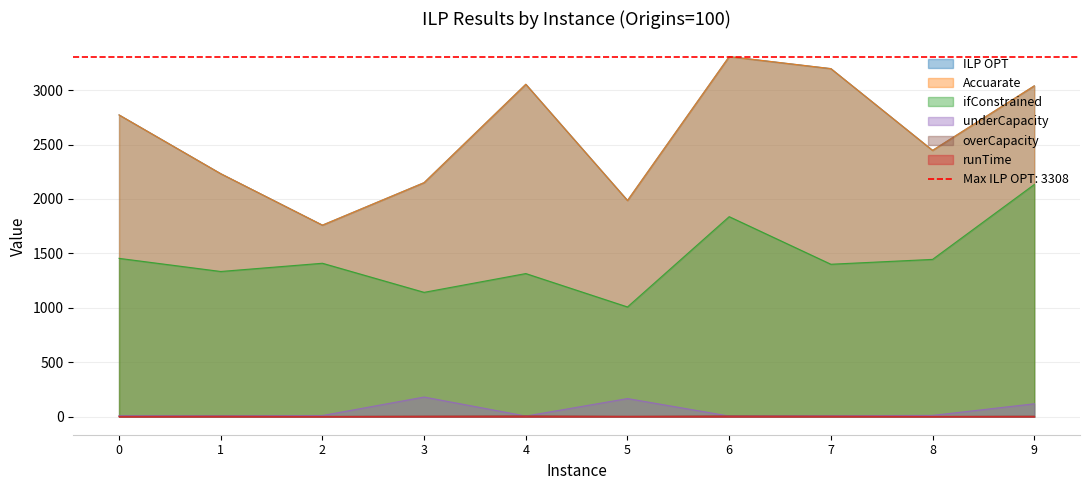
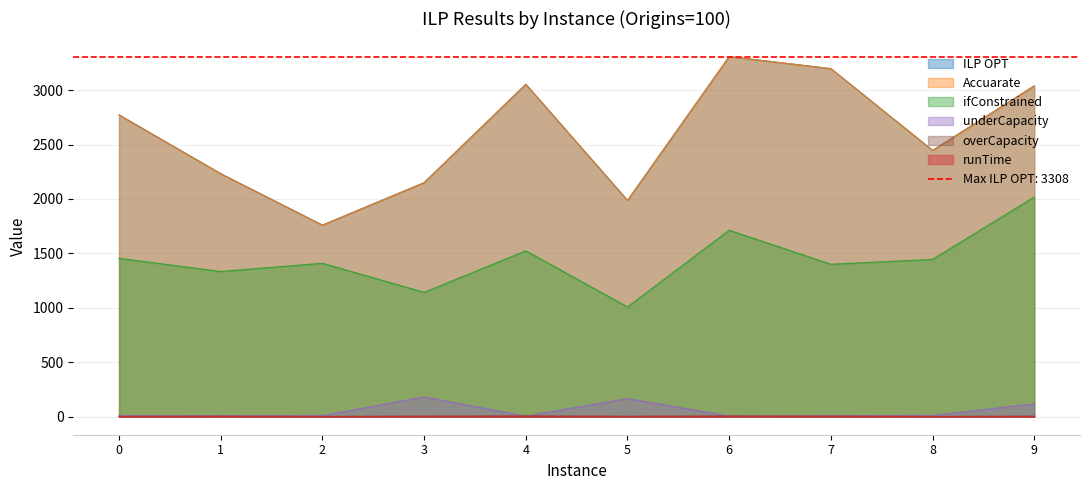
  {
    "ifConstrained": {
      "0": 1450,
      "1": 1330,
      "2": 1410,
      "3": 1140,
-     "4": 1320,
+     "4": 1520,
      "5": 1010,
-     "6": 1840,
+     "6": 1710,
      "7": 1400,
      "8": 1450,
-     "9": 2130
+     "9": 2020
    },
    "underCapacity": {
      "3": 180,
      "5": 170,
      "9": 120
    }
  }
